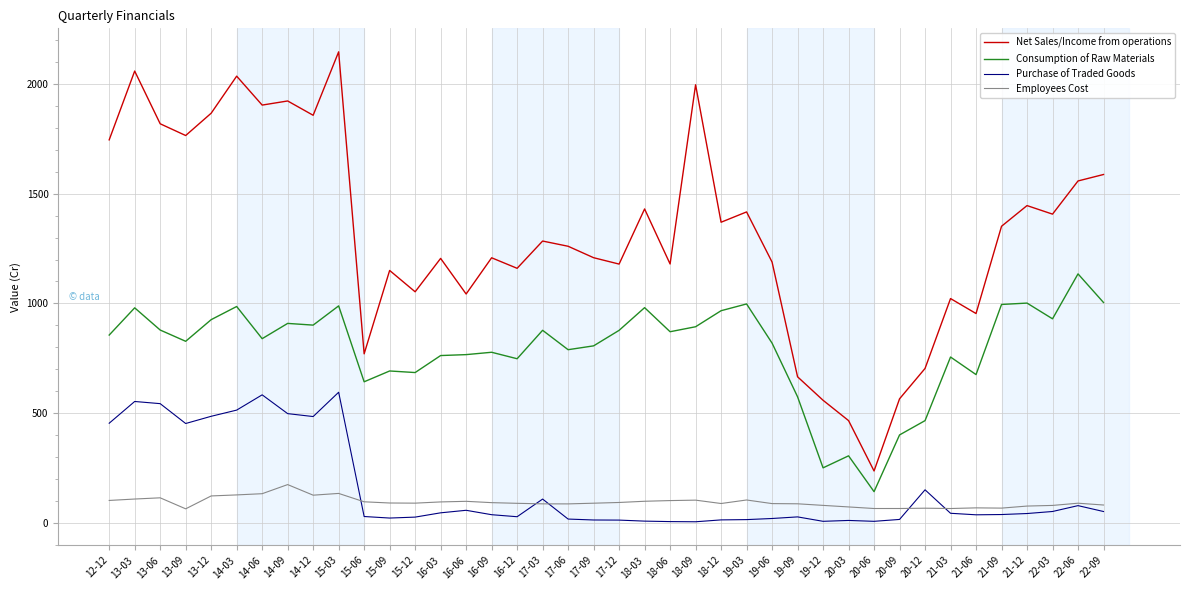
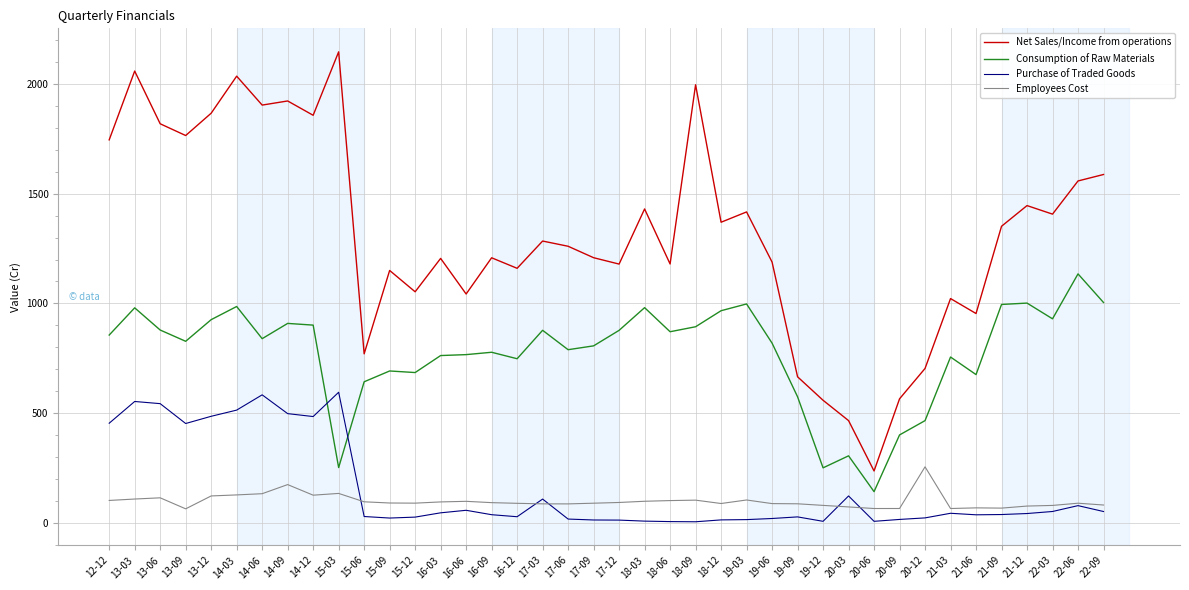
  {
    "Net Sales/Income from operations": {
      "12-12": 1750,
      "13-03": 2060,
      "13-06": 1820,
      "13-09": 1770,
      "13-12": 1870,
      "14-03": 2040,
      "14-06": 1900,
      "14-09": 1920,
      "14-12": 1860,
      "15-03": 2150,
      "15-06": 770,
      "15-09": 1150,
      "15-12": 1050,
      "16-03": 1210,
      "16-06": 1040,
      "16-09": 1210,
      "16-12": 1160,
      "17-03": 1280,
      "17-06": 1260,
      "17-09": 1210,
      "17-12": 1180,
      "18-03": 1430,
      "18-06": 1180,
      "18-09": 2000,
      "18-12": 1370,
      "19-03": 1420,
      "19-06": 1190,
      "19-09": 670,
      "19-12": 560,
      "20-03": 470,
      "20-06": 240,
      "20-09": 560,
      "20-12": 700,
      "21-03": 1020,
      "21-06": 950,
      "21-09": 1350,
      "21-12": 1450,
      "22-03": 1410,
      "22-06": 1560,
      "22-09": 1590
    },
    "Consumption of Raw Materials": {
      "12-12": 860,
      "13-03": 980,
      "13-06": 880,
      "13-09": 830,
      "13-12": 930,
      "14-03": 990,
      "14-06": 840,
      "14-09": 910,
      "14-12": 900,
-     "15-03": 990,
+     "15-03": 250,
      "15-06": 640,
      "15-09": 690,
      "15-12": 680,
      "16-03": 760,
      "16-06": 770,
      "16-09": 780,
      "16-12": 750,
      "17-03": 880,
      "17-06": 790,
      "17-09": 810,
      "17-12": 880,
      "18-03": 980,
      "18-06": 870,
      "18-09": 890,
      "18-12": 970,
      "19-03": 1000,
      "19-06": 820,
      "19-09": 570,
      "19-12": 250,
      "20-03": 300,
      "20-06": 140,
      "20-09": 400,
      "20-12": 470,
      "21-03": 760,
      "21-06": 680,
      "21-09": 1000,
      "21-12": 1000,
      "22-03": 930,
      "22-06": 1130,
      "22-09": 1000
    },
    "Purchase of Traded Goods": {
      "12-12": 450,
      "13-03": 550,
      "13-06": 540,
      "13-09": 450,
      "13-12": 490,
      "14-03": 510,
      "14-06": 580,
      "14-09": 500,
      "14-12": 480,
      "15-03": 590,
      "15-06": 30,
      "15-09": 20,
      "15-12": 30,
      "16-03": 40,
      "16-06": 60,
      "16-09": 40,
      "16-12": 30,
      "17-03": 110,
      "17-06": 20,
      "17-09": 10,
      "17-12": 10,
      "18-03": 10,
      "18-06": 0,
      "18-09": 0,
      "18-12": 10,
      "19-03": 10,
      "19-06": 20,
      "19-09": 30,
      "19-12": 10,
-     "20-03": 10,
+     "20-03": 120,
      "20-06": 10,
      "20-09": 10,
-     "20-12": 150,
+     "20-12": 20,
      "21-03": 40,
      "21-06": 40,
      "21-09": 40,
      "21-12": 40,
      "22-03": 50,
      "22-09": 50
    },
    "Employees Cost": {
      "12-12": 100,
      "13-03": 110,
      "13-06": 110,
      "13-09": 60,
      "13-12": 120,
      "14-03": 130,
      "14-06": 130,
      "14-09": 170,
      "14-12": 130,
      "15-03": 130,
      "15-06": 100,
      "15-09": 90,
      "15-12": 90,
      "16-03": 90,
      "16-06": 100,
      "16-09": 90,
      "16-12": 90,
      "17-03": 90,
      "17-06": 90,
      "17-09": 90,
      "17-12": 90,
      "18-03": 100,
      "18-06": 100,
      "18-09": 100,
      "18-12": 90,
      "19-03": 100,
      "19-06": 90,
      "19-09": 90,
      "19-12": 80,
      "20-03": 70,
      "20-06": 60,
      "20-09": 60,
-     "20-12": 70,
+     "20-12": 250,
      "21-03": 60,
      "21-06": 70,
      "21-09": 70,
      "21-12": 80,
      "22-03": 80,
      "22-09": 80
    }
  }
